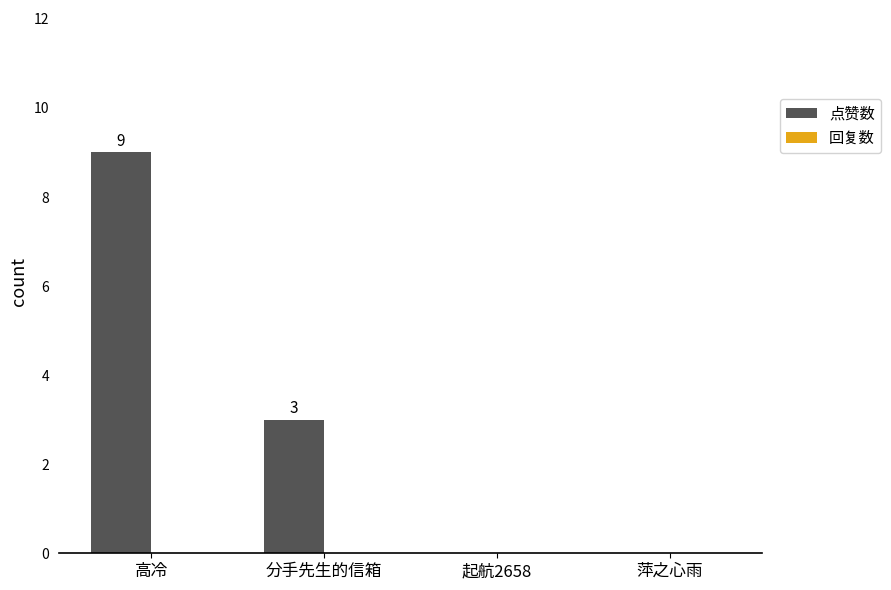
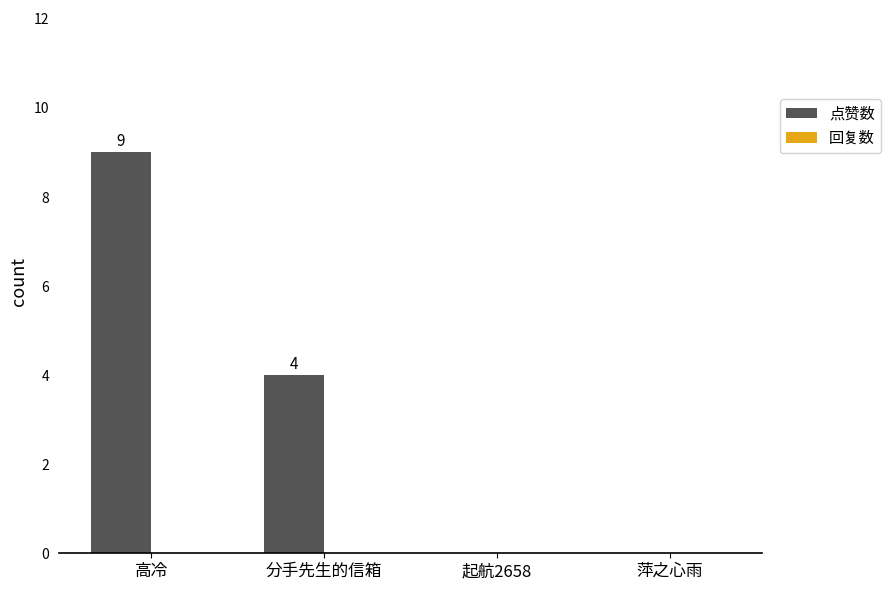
  {
    "点赞数": {
      "高冷": 9,
-     "分手先生的信箱": 3
+     "分手先生的信箱": 4
    },
    "回复数": {
      "高冷": 0.0,
      "分手先生的信箱": 0.0,
      "起航2658": 0.0,
      "萍之心雨": 0.0
    }
  }
